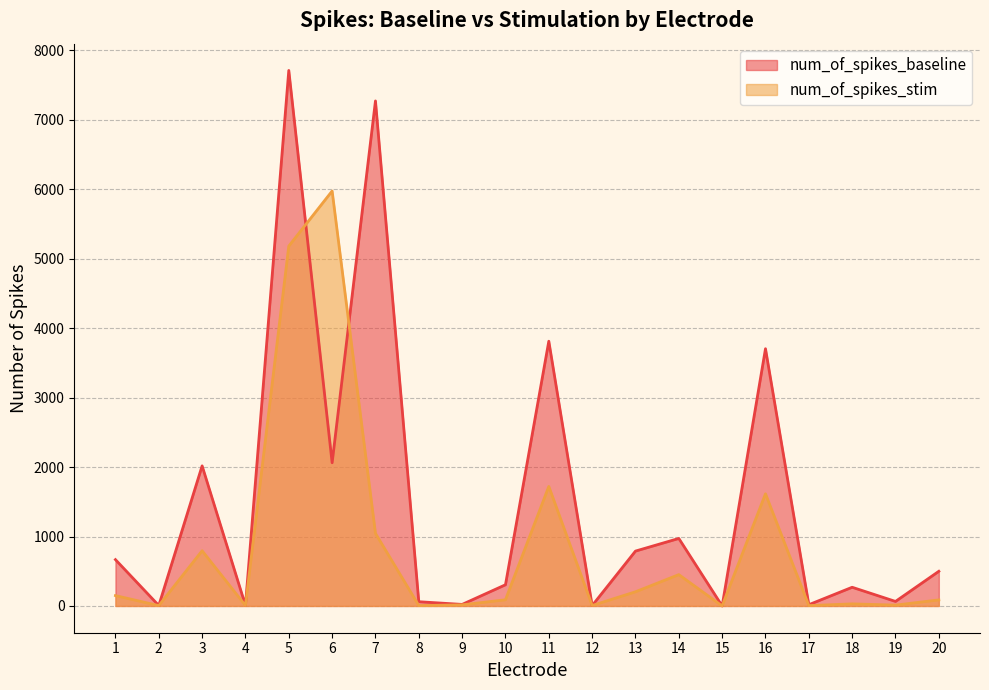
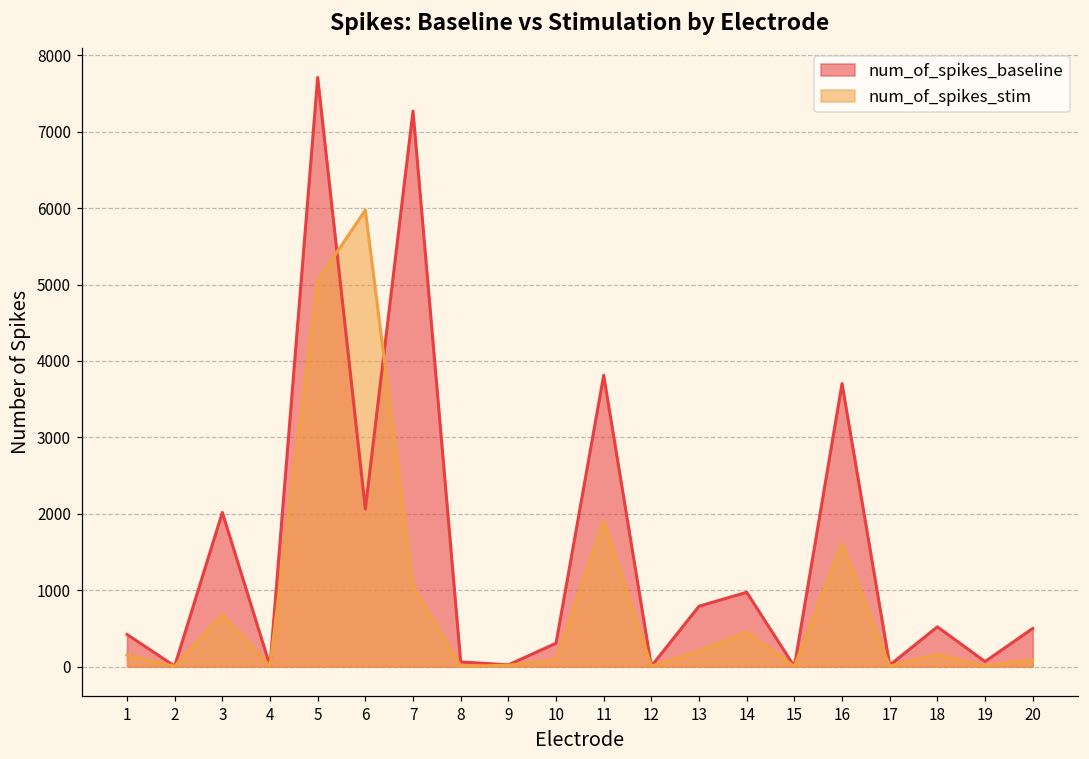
  {
    "num_of_spikes_baseline": {
-     "1": 700,
+     "1": 400,
      "3": 2000,
      "5": 7700,
      "6": 2100,
      "7": 7300,
      "8": 100,
      "10": 300,
      "11": 3800,
      "13": 800,
      "14": 1000,
      "16": 3700,
-     "18": 300,
+     "18": 500,
      "19": 100,
      "20": 500
    },
    "num_of_spikes_stim": {
      "1": 100,
-     "3": 800,
-     "5": 5200,
+     "3": 700,
+     "5": 5100,
      "6": 6000,
      "7": 1000,
      "8": 0,
      "10": 100,
-     "11": 1700,
+     "11": 1900,
      "13": 200,
      "14": 500,
      "16": 1600,
-     "18": 0,
+     "18": 200,
      "19": 0,
      "20": 100
    }
  }
